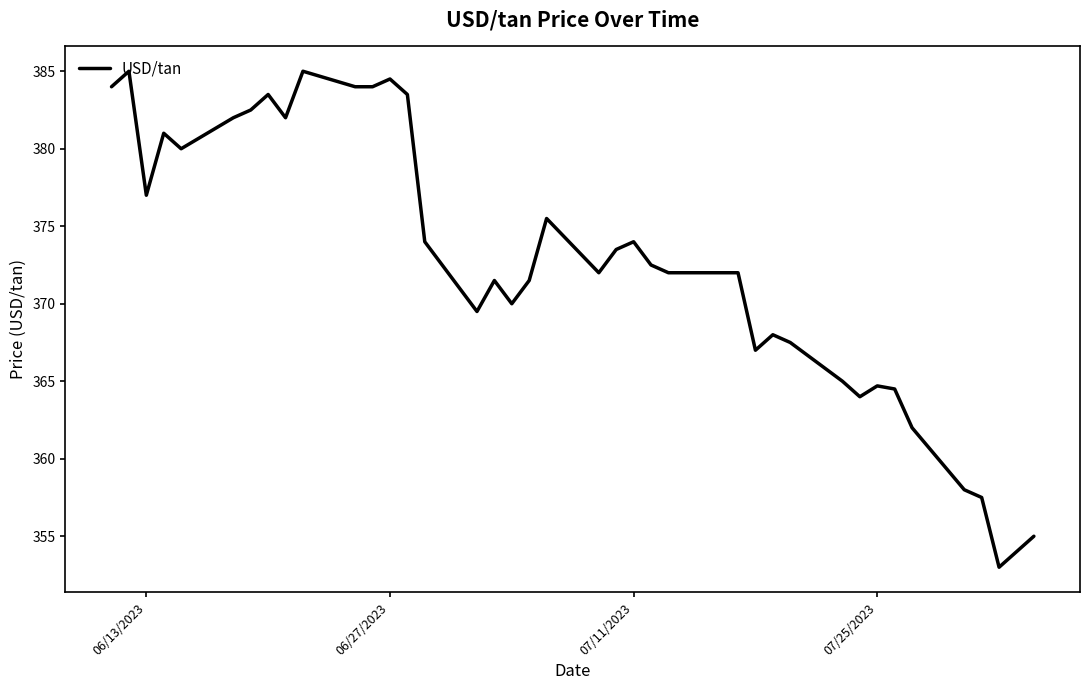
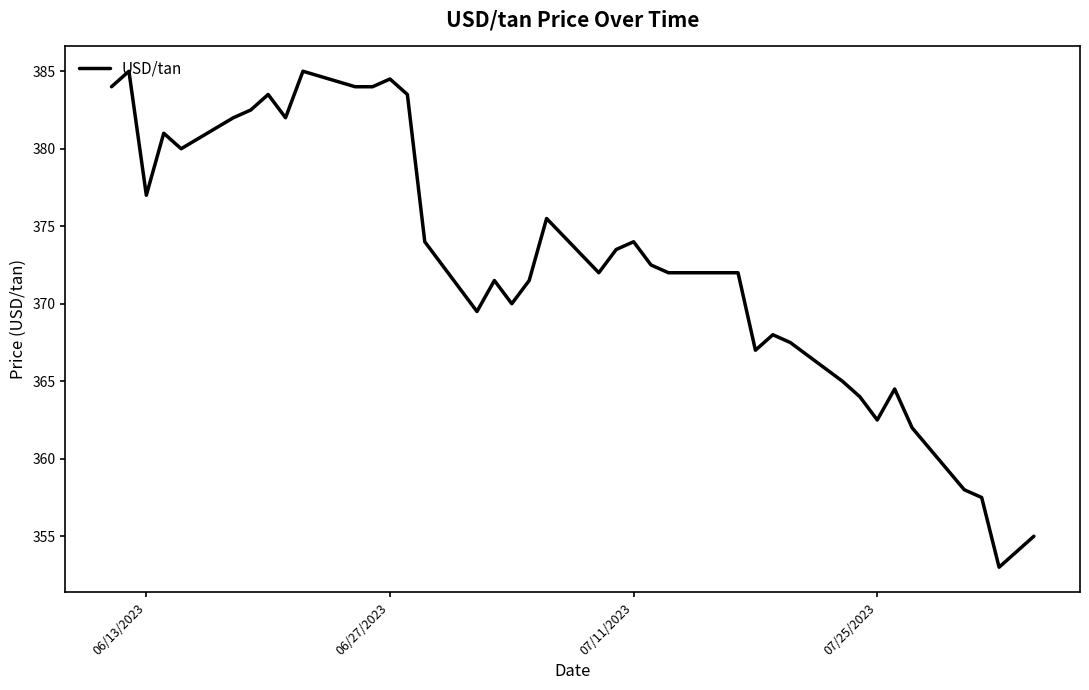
  {
    "06/13/2023": 377.0,
    "06/27/2023": 384.5,
    "07/11/2023": 374.0,
-   "07/25/2023": 364.7
+   "07/25/2023": 362.5
  }
